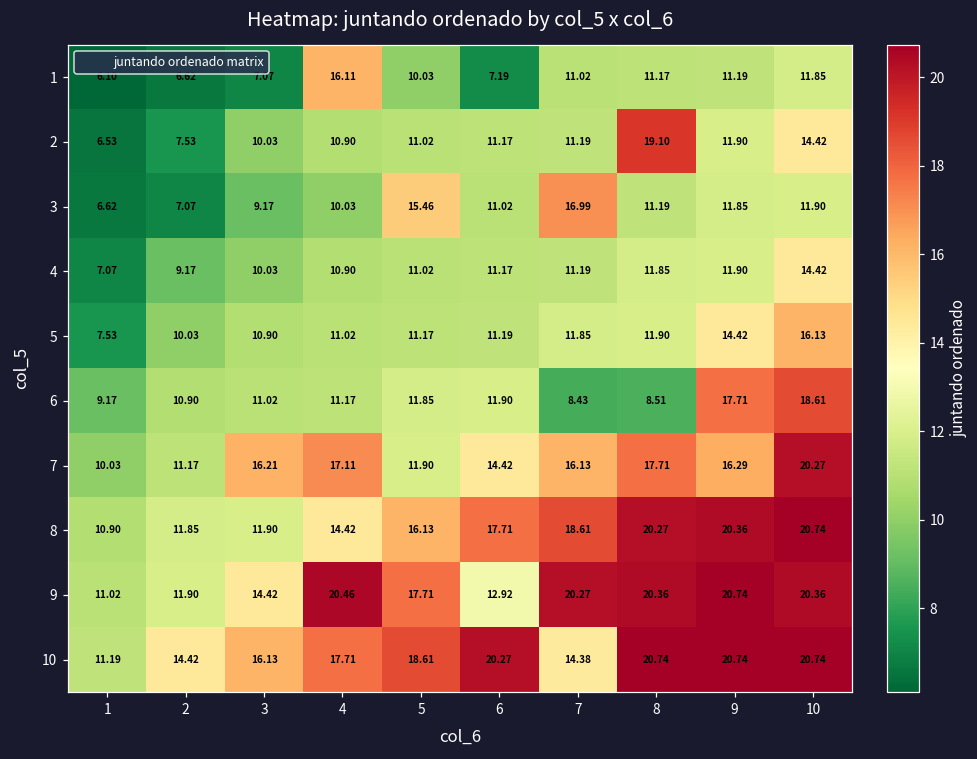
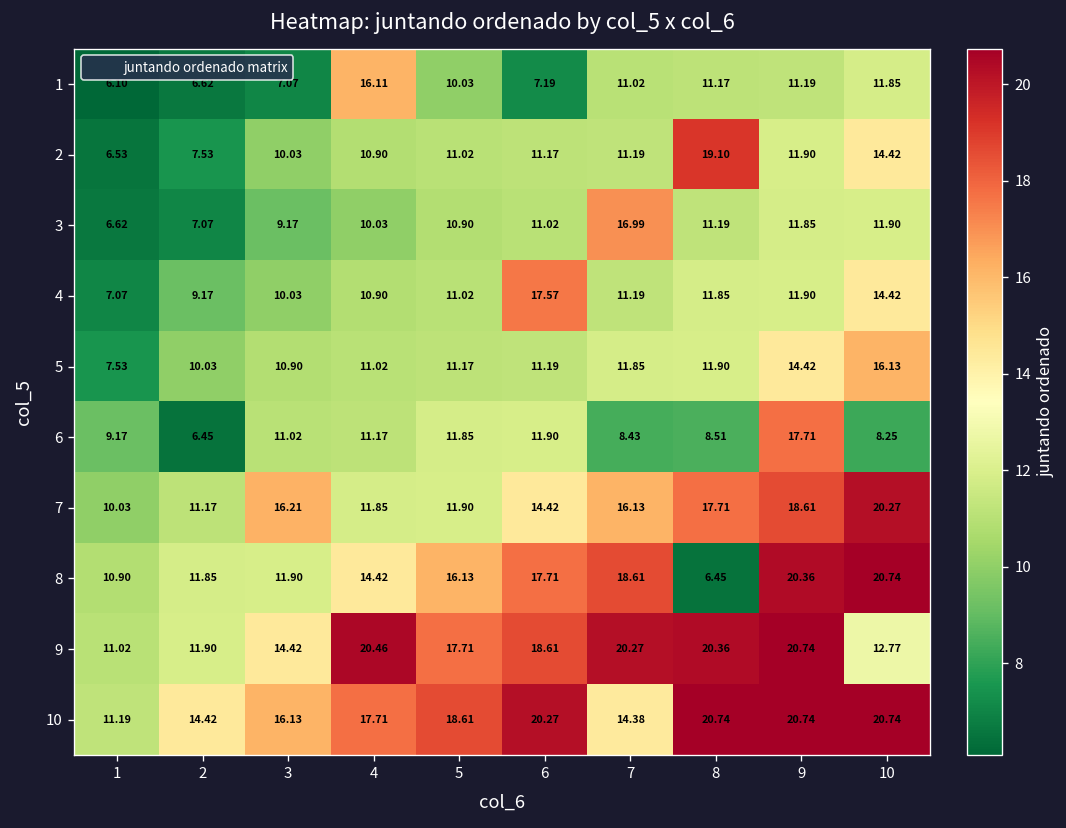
  {
    "1": {
      "1": 6.10,
      "2": 6.62,
      "3": 7.07,
      "4": 16.11,
      "5": 10.03,
      "6": 7.19,
      "7": 11.02,
      "8": 11.17,
      "9": 11.19,
      "10": 11.85
    },
    "2": {
      "1": 6.53,
      "2": 7.53,
      "3": 10.03,
      "4": 10.90,
      "5": 11.02,
      "6": 11.17,
      "7": 11.19,
      "8": 19.10,
      "9": 11.90,
      "10": 14.42
    },
    "3": {
      "1": 6.62,
      "2": 7.07,
      "3": 9.17,
      "4": 10.03,
-     "5": 15.46,
+     "5": 10.90,
      "6": 11.02,
      "7": 16.99,
      "8": 11.19,
      "9": 11.85,
      "10": 11.90
    },
    "4": {
      "1": 7.07,
      "2": 9.17,
      "3": 10.03,
      "4": 10.90,
      "5": 11.02,
-     "6": 11.17,
+     "6": 17.57,
      "7": 11.19,
      "8": 11.85,
      "9": 11.90,
      "10": 14.42
    },
    "5": {
      "1": 7.53,
      "2": 10.03,
      "3": 10.90,
      "4": 11.02,
      "5": 11.17,
      "6": 11.19,
      "7": 11.85,
      "8": 11.90,
      "9": 14.42,
      "10": 16.13
    },
    "6": {
      "1": 9.17,
-     "2": 10.90,
+     "2": 6.45,
      "3": 11.02,
      "4": 11.17,
      "5": 11.85,
      "6": 11.90,
      "7": 8.43,
      "8": 8.51,
      "9": 17.71,
-     "10": 18.61
+     "10": 8.25
    },
    "7": {
      "1": 10.03,
      "2": 11.17,
      "3": 16.21,
-     "4": 17.11,
+     "4": 11.85,
      "5": 11.90,
      "6": 14.42,
      "7": 16.13,
      "8": 17.71,
-     "9": 16.29,
+     "9": 18.61,
      "10": 20.27
    },
    "8": {
      "1": 10.90,
      "2": 11.85,
      "3": 11.90,
      "4": 14.42,
      "5": 16.13,
      "6": 17.71,
      "7": 18.61,
-     "8": 20.27,
+     "8": 6.45,
      "9": 20.36,
      "10": 20.74
    },
    "9": {
      "1": 11.02,
      "2": 11.90,
      "3": 14.42,
      "4": 20.46,
      "5": 17.71,
-     "6": 12.92,
+     "6": 18.61,
      "7": 20.27,
      "8": 20.36,
      "9": 20.74,
-     "10": 20.36
+     "10": 12.77
    },
    "10": {
      "1": 11.19,
      "2": 14.42,
      "3": 16.13,
      "4": 17.71,
      "5": 18.61,
      "6": 20.27,
      "7": 14.38,
      "8": 20.74,
      "9": 20.74,
      "10": 20.74
    }
  }
